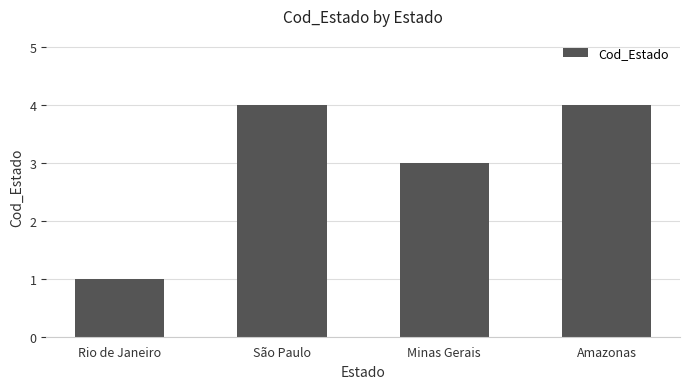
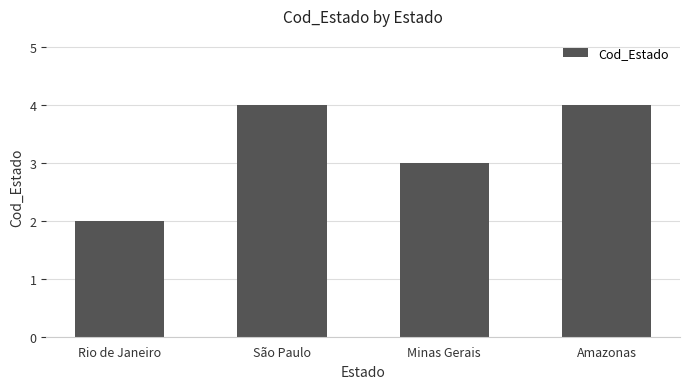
  {
-   "Rio de Janeiro": 1,
+   "Rio de Janeiro": 2,
    "São Paulo": 4,
    "Minas Gerais": 3,
    "Amazonas": 4
  }
